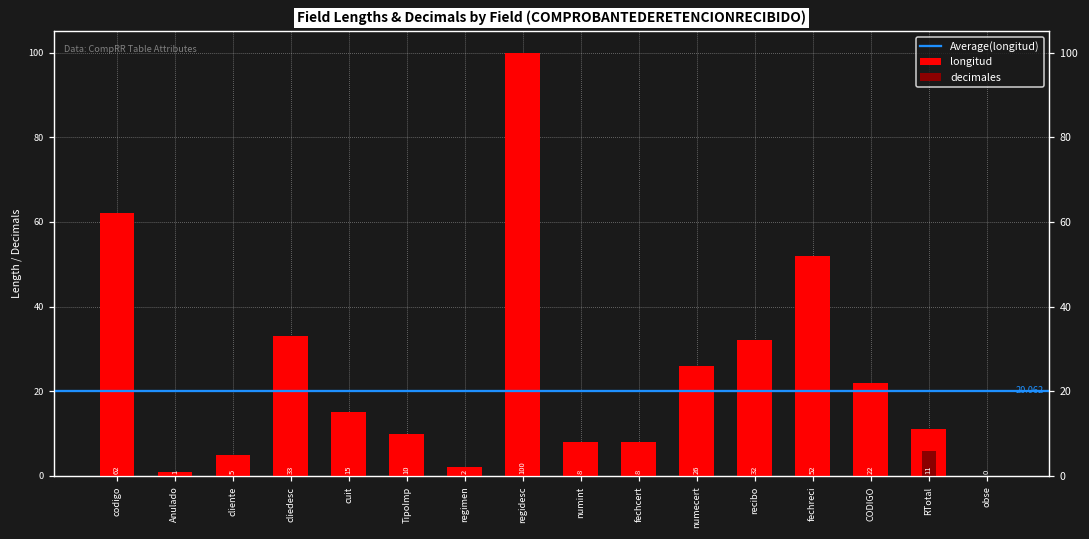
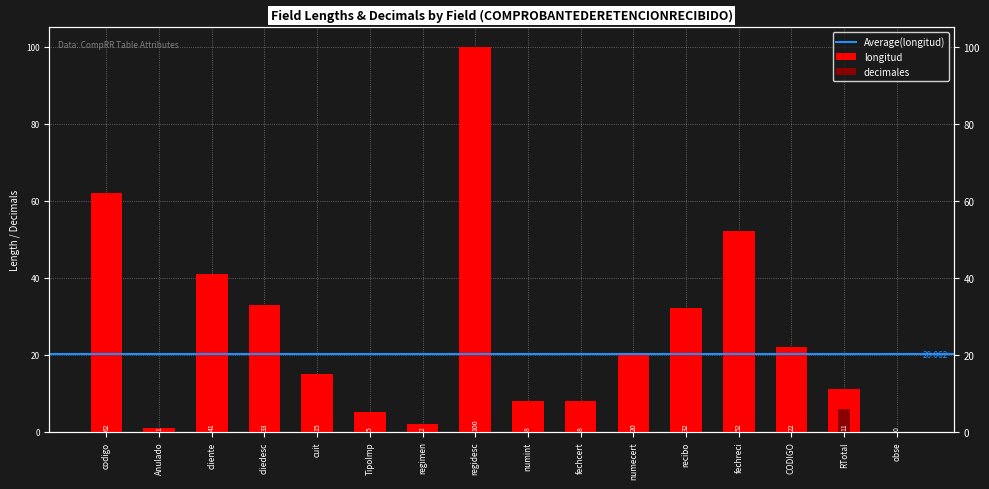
  {
    "longitud": {
      "codigo": 62,
      "Anulado": 1,
-     "cliente": 5,
+     "cliente": 41,
      "cliedesc": 33,
      "cuit": 15,
-     "TipoImp": 10,
+     "TipoImp": 5,
      "regimen": 2,
      "regidesc": 100,
      "numint": 8,
      "fechcert": 8,
-     "numecert": 26,
+     "numecert": 20,
      "recibo": 32,
      "fechreci": 52,
      "CODIGO": 22,
      "obse": 0
    },
    "decimales": {
      "obse": 0
    }
  }
